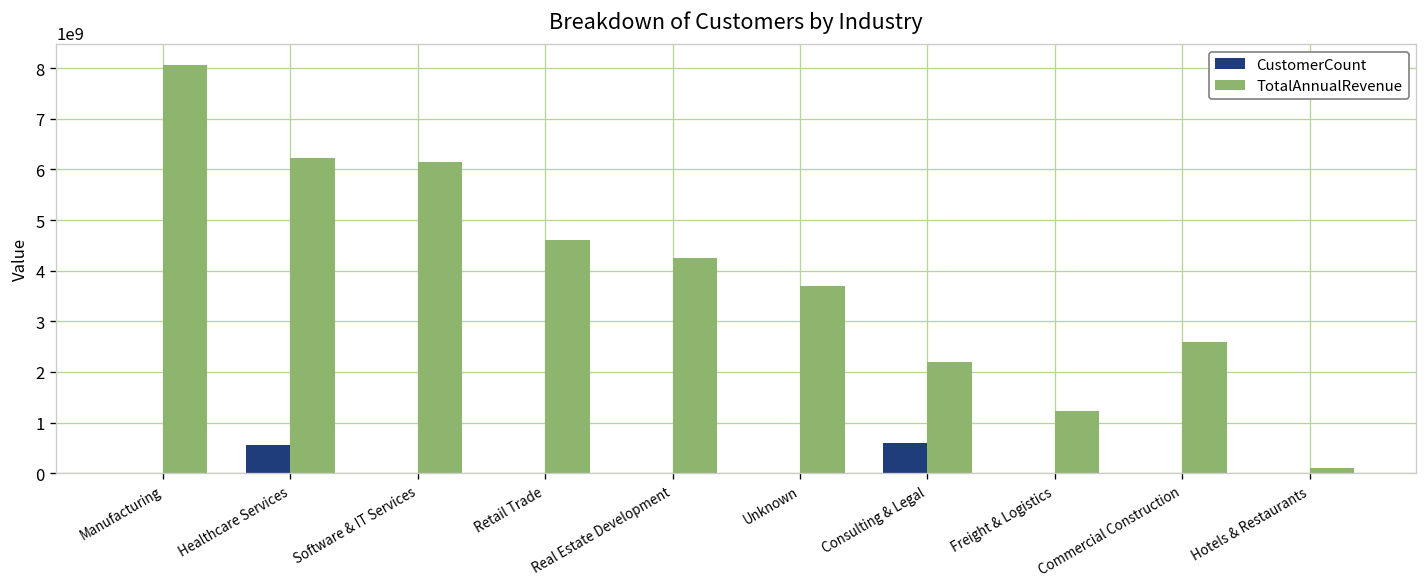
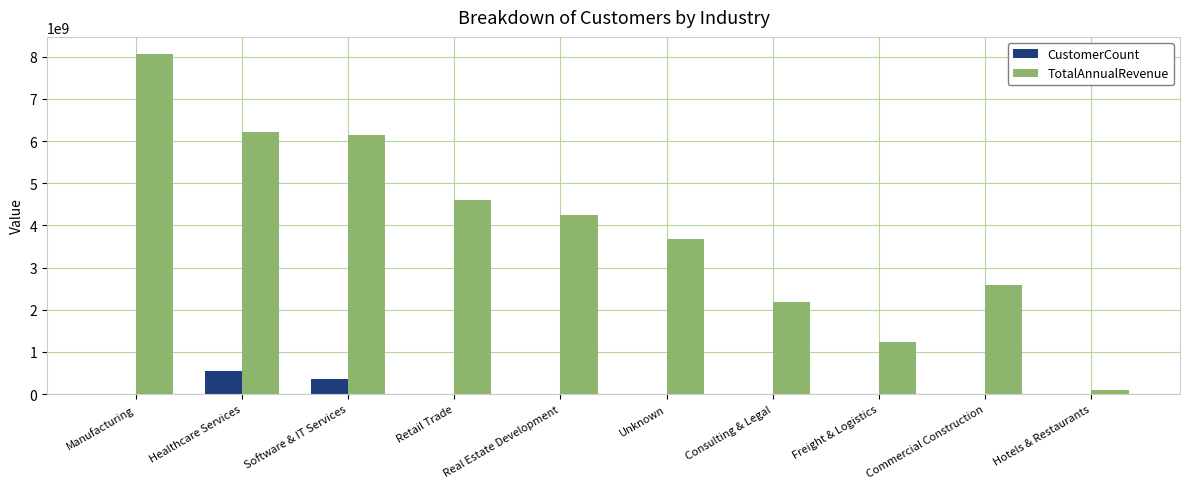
  {
    "CustomerCount": {
      "Healthcare Services": 600000000,
-     "Software & IT Services": 0,
-     "Consulting & Legal": 600000000
+     "Software & IT Services": 400000000,
+     "Consulting & Legal": 0
    },
    "TotalAnnualRevenue": {
      "Manufacturing": 8100000000,
      "Healthcare Services": 6200000000,
      "Software & IT Services": 6100000000,
      "Retail Trade": 4600000000,
      "Real Estate Development": 4300000000,
      "Unknown": 3700000000,
      "Consulting & Legal": 2200000000,
      "Freight & Logistics": 1200000000,
      "Commercial Construction": 2600000000,
      "Hotels & Restaurants": 100000000
    }
  }
